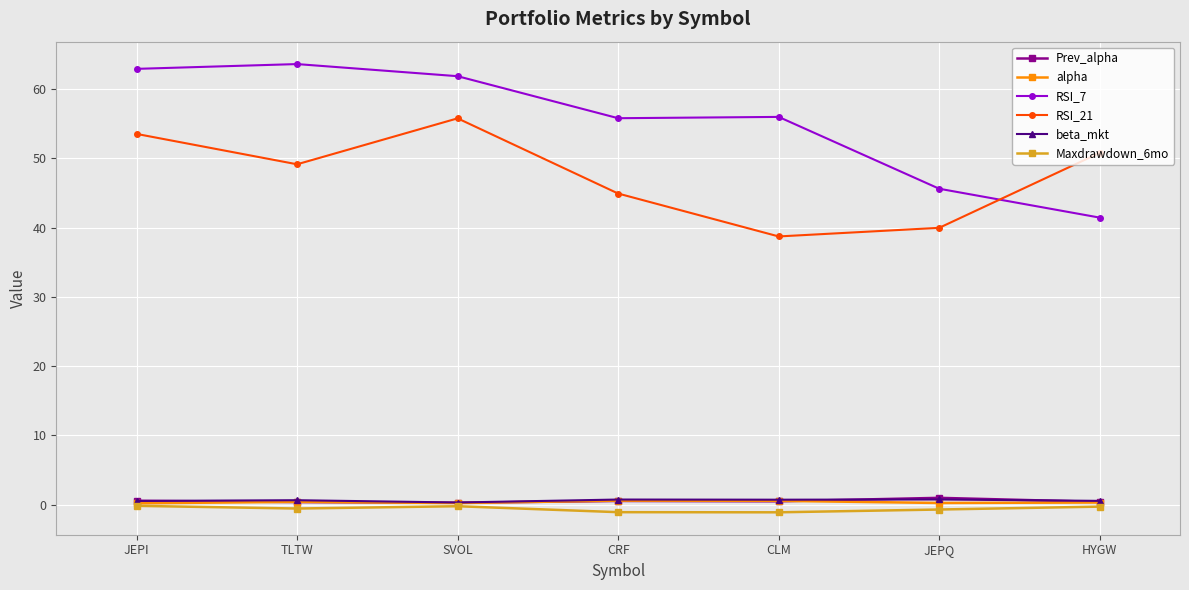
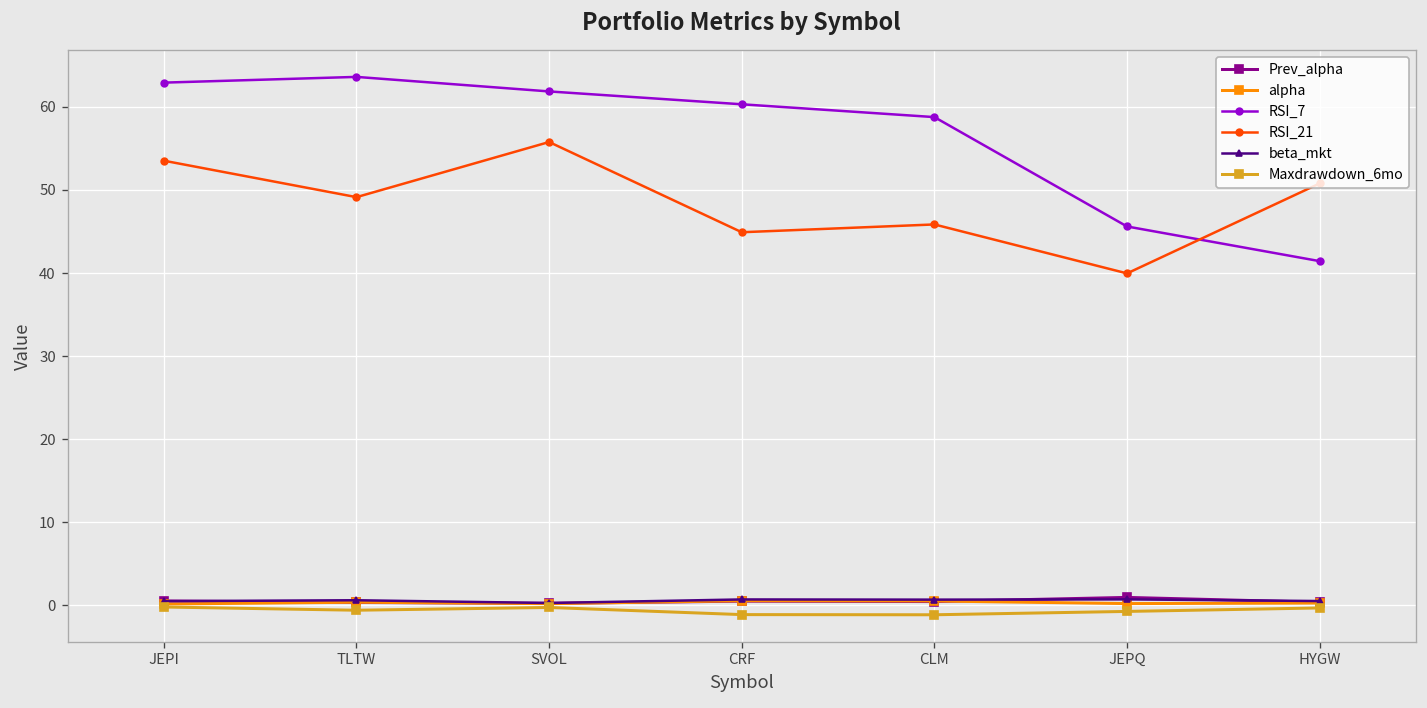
  {
    "RSI_7": {
      "JEPI": 63,
      "TLTW": 64,
      "SVOL": 62,
-     "CRF": 56,
-     "CLM": 56,
+     "CRF": 60,
+     "CLM": 59,
      "JEPQ": 46,
      "HYGW": 41
    },
    "RSI_21": {
      "JEPI": 54,
      "TLTW": 49,
      "SVOL": 56,
      "CRF": 45,
-     "CLM": 39,
+     "CLM": 46,
      "JEPQ": 40
    }
  }
